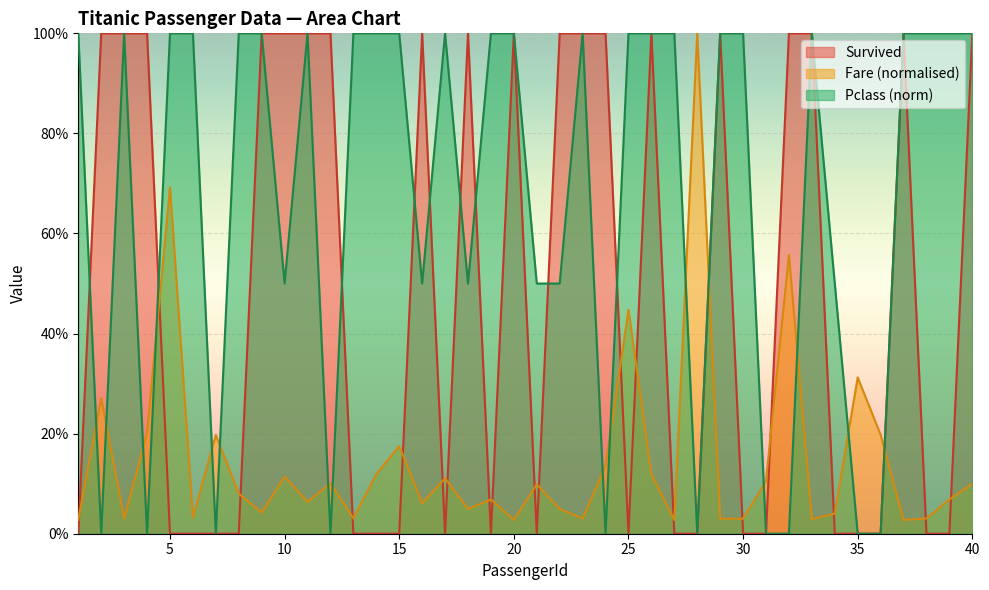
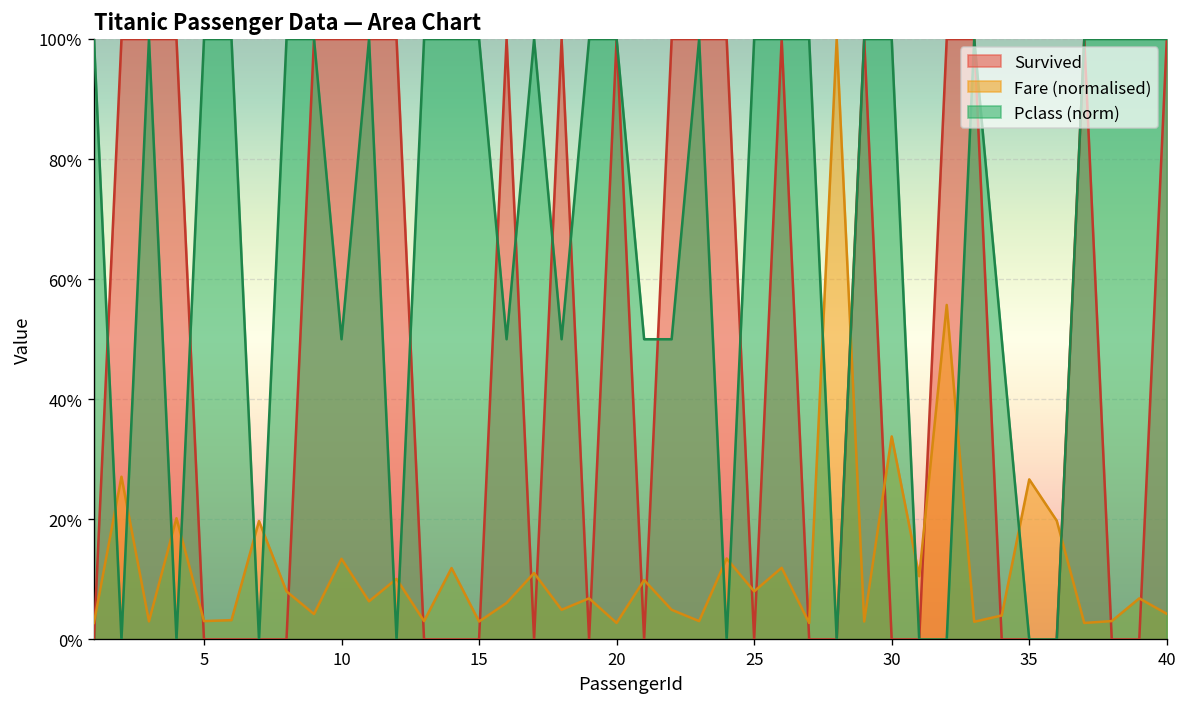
  {
    "Survived": {
      "5": "0%",
      "10": "100%",
      "15": "0%",
      "25": "0%",
      "30": "0%"
    },
    "Fare (normalised)": {
-     "5": "69%",
-     "10": "11%",
-     "15": "18%",
+     "5": "3%",
+     "10": "13%",
+     "15": "3%",
      "20": "3%",
-     "25": "45%",
-     "30": "3%",
-     "35": "31%",
-     "40": "10%"
+     "25": "8%",
+     "30": "34%",
+     "35": "27%",
+     "40": "4%"
    },
    "Pclass (norm)": {
      "5": "100%",
      "10": "50%",
      "15": "100%",
      "25": "100%",
      "30": "100%"
    }
  }
